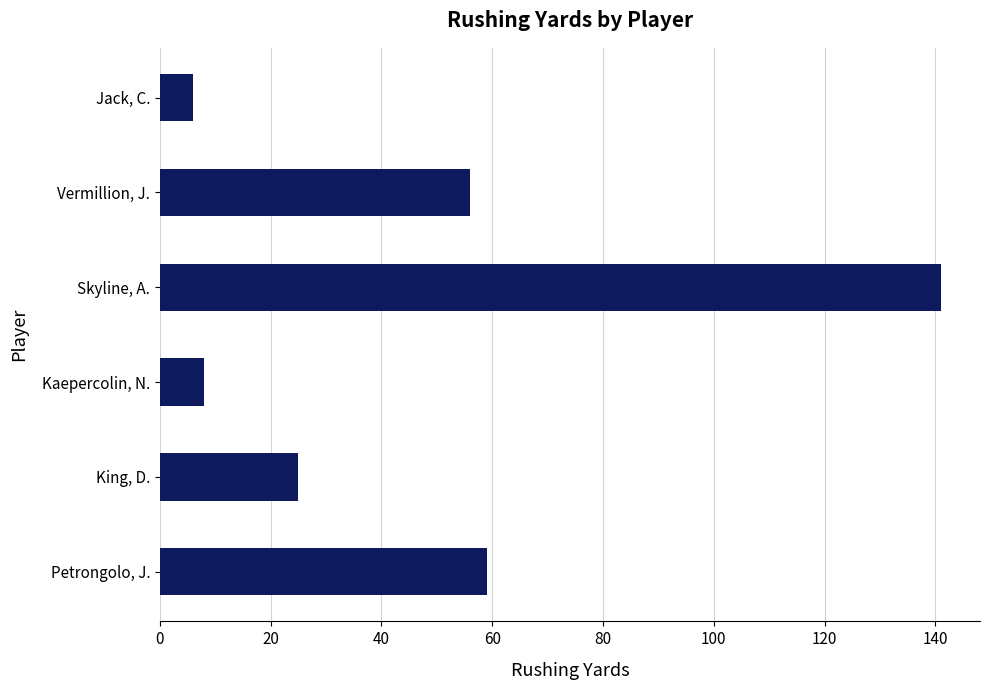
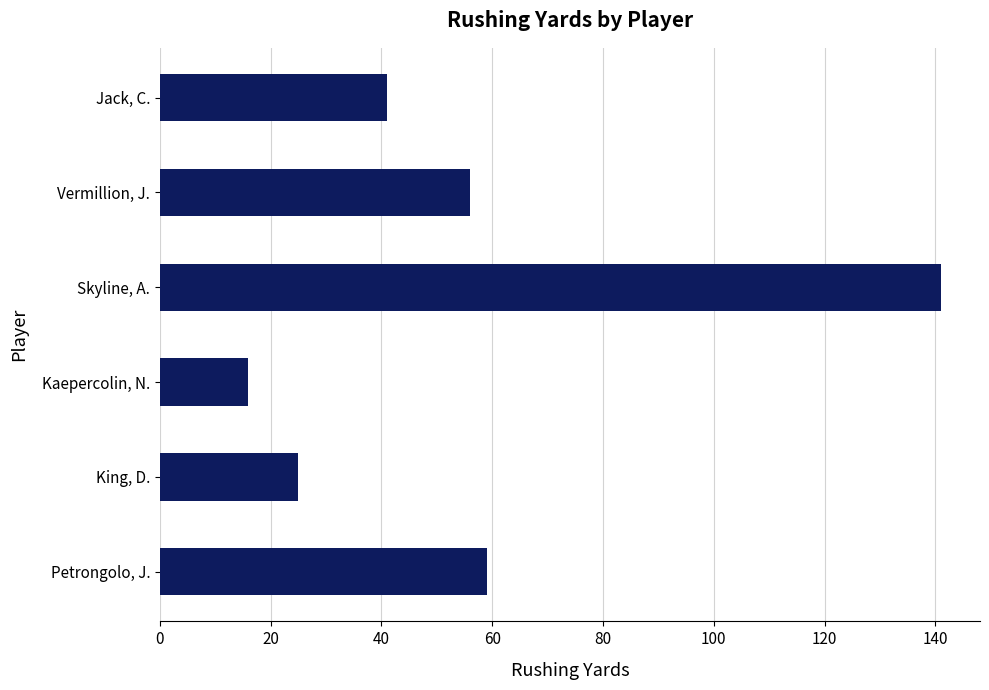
  {
-   "Jack, C.": 6,
+   "Jack, C.": 41,
    "Vermillion, J.": 56,
    "Skyline, A.": 141,
-   "Kaepercolin, N.": 8,
+   "Kaepercolin, N.": 16,
    "King, D.": 25,
    "Petrongolo, J.": 59
  }
